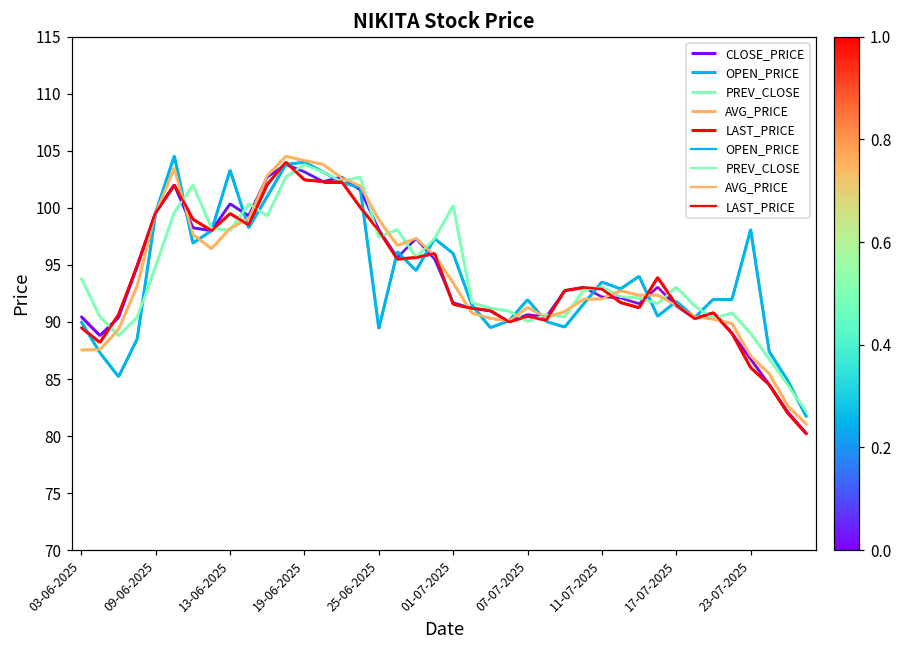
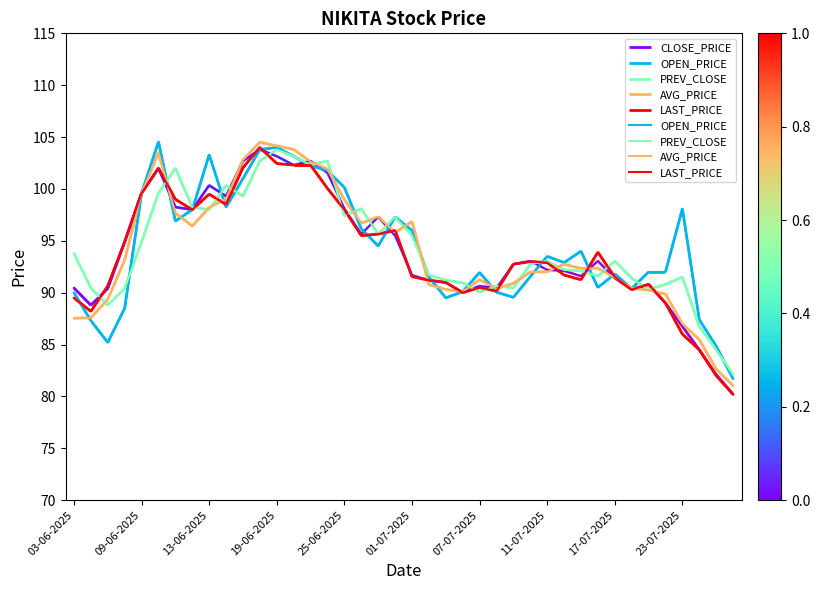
  {
    "OPEN_PRICE": {
      "03-06-2025": 90.0,
      "13-06-2025": 103.3,
-     "25-06-2025": 89.4,
+     "25-06-2025": 100.2,
      "01-07-2025": 96.0,
      "07-07-2025": 92.0,
      "11-07-2025": 93.5,
      "17-07-2025": 91.8,
      "23-07-2025": 98.1
    },
    "PREV_CLOSE": {
      "03-06-2025": 93.8,
      "09-06-2025": 94.9,
      "25-06-2025": 97.4,
-     "01-07-2025": 100.2,
+     "01-07-2025": 95.5,
      "07-07-2025": 90.1,
      "17-07-2025": 93.1,
-     "23-07-2025": 89.0
+     "23-07-2025": 91.5
    },
    "AVG_PRICE": {
      "03-06-2025": 87.5,
      "25-06-2025": 99.0,
-     "01-07-2025": 93.4,
+     "01-07-2025": 96.9,
      "07-07-2025": 91.3,
      "23-07-2025": 87.0
    },
    "LAST_PRICE": {
      "03-06-2025": 89.5,
      "13-06-2025": 99.5,
      "19-06-2025": 102.5,
      "23-07-2025": 86.0
    }
  }
